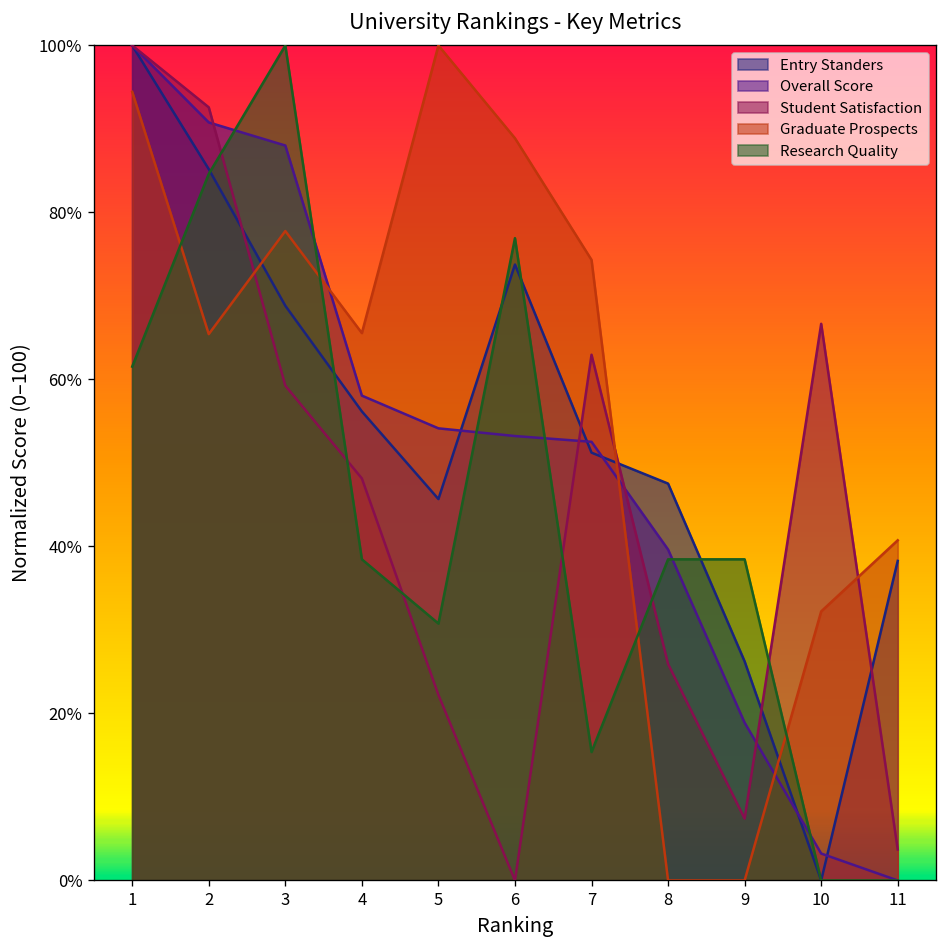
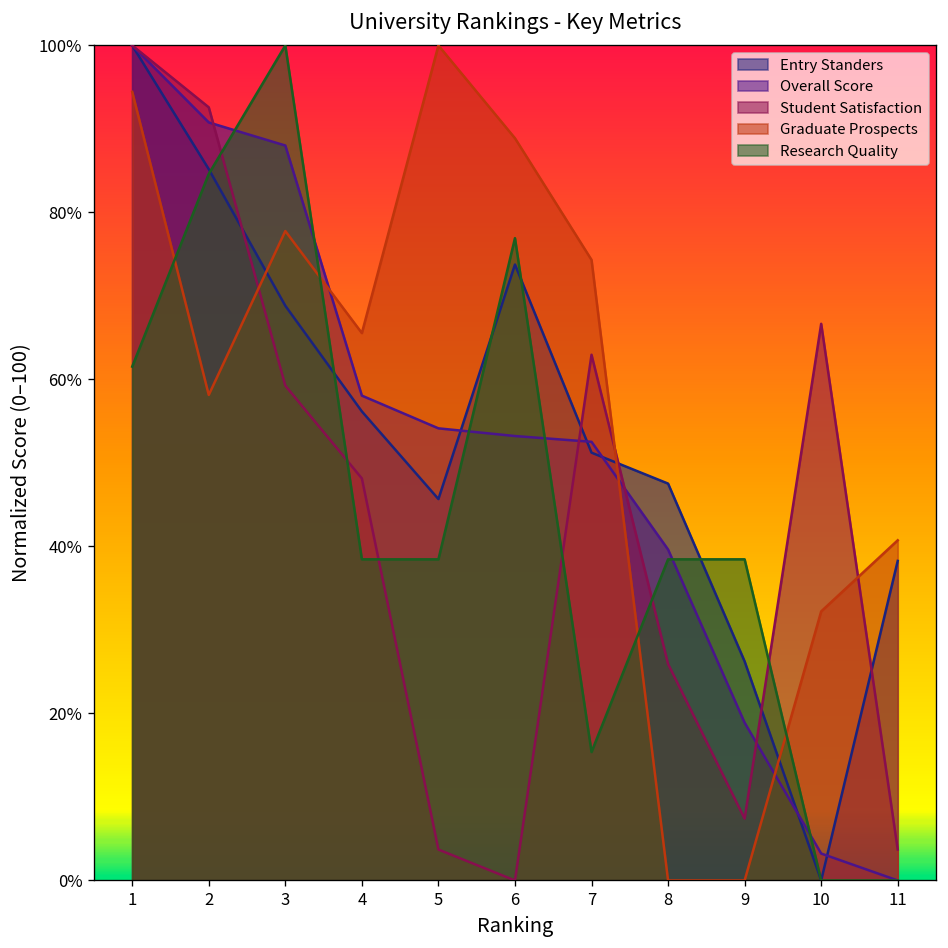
  {
    "Student Satisfaction": {
      "2": "93%",
      "3": "59%",
      "4": "48%",
-     "5": "22%",
+     "5": "4%",
      "6": "0%",
      "7": "63%",
      "8": "26%",
      "9": "7%",
      "10": "67%",
      "11": "4%"
    },
    "Graduate Prospects": {
      "1": "94%",
-     "2": "65%",
+     "2": "58%",
      "3": "78%",
      "4": "66%",
      "5": "100%",
      "6": "89%",
      "7": "74%",
      "8": "0%",
      "9": "0%",
      "10": "32%",
      "11": "41%"
    },
    "Research Quality": {
      "1": "62%",
      "2": "85%",
      "3": "100%",
      "4": "38%",
-     "5": "31%",
+     "5": "38%",
      "6": "77%",
      "7": "15%",
      "8": "38%",
      "9": "38%"
    }
  }
